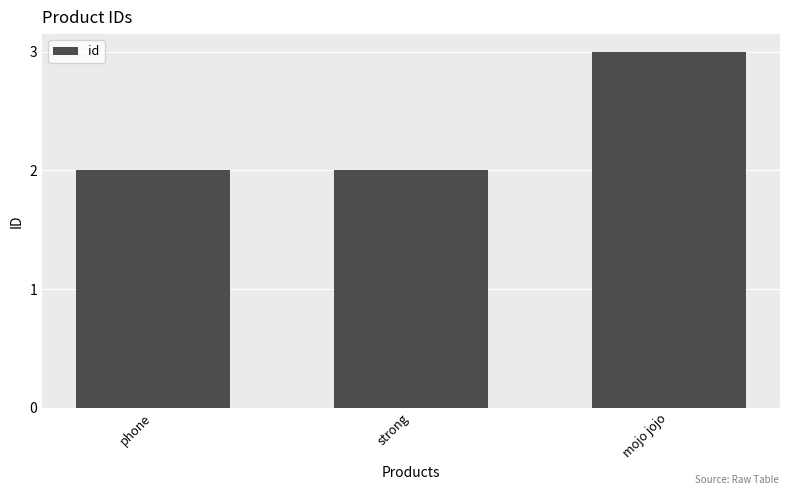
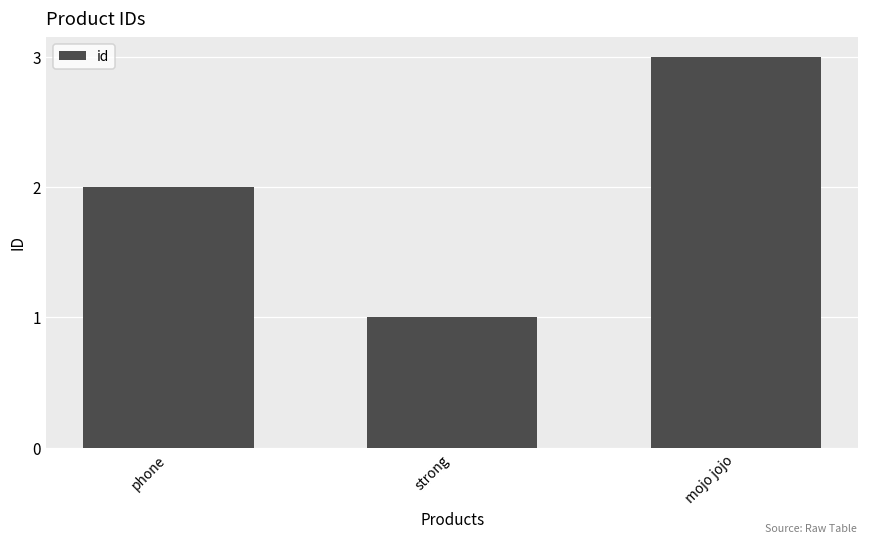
  {
    "phone": 2,
-   "strong": 2,
+   "strong": 1,
    "mojo jojo": 3
  }
